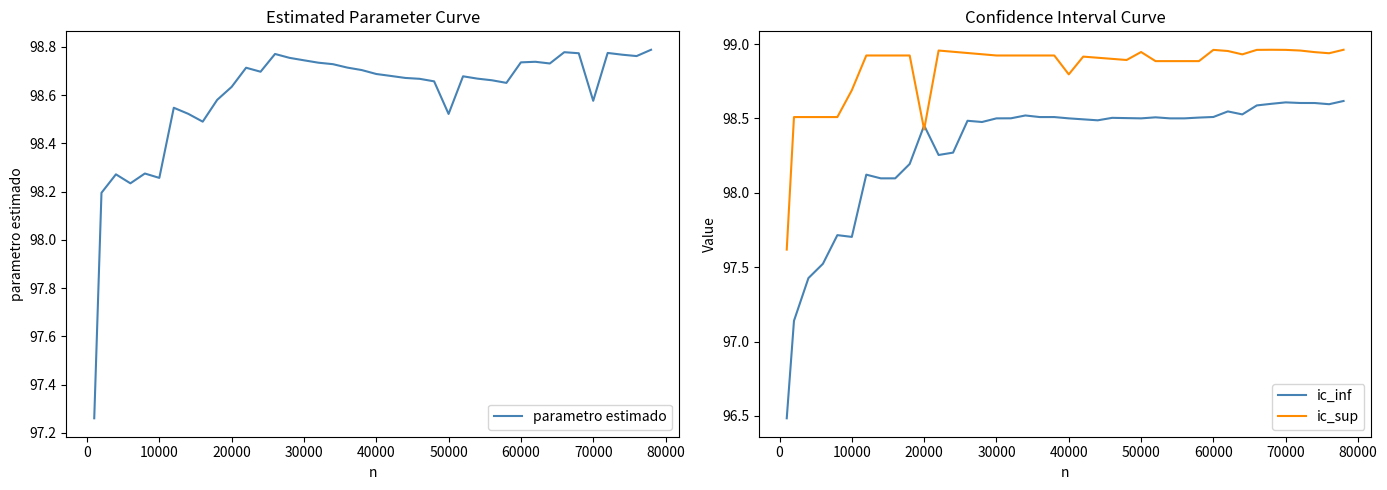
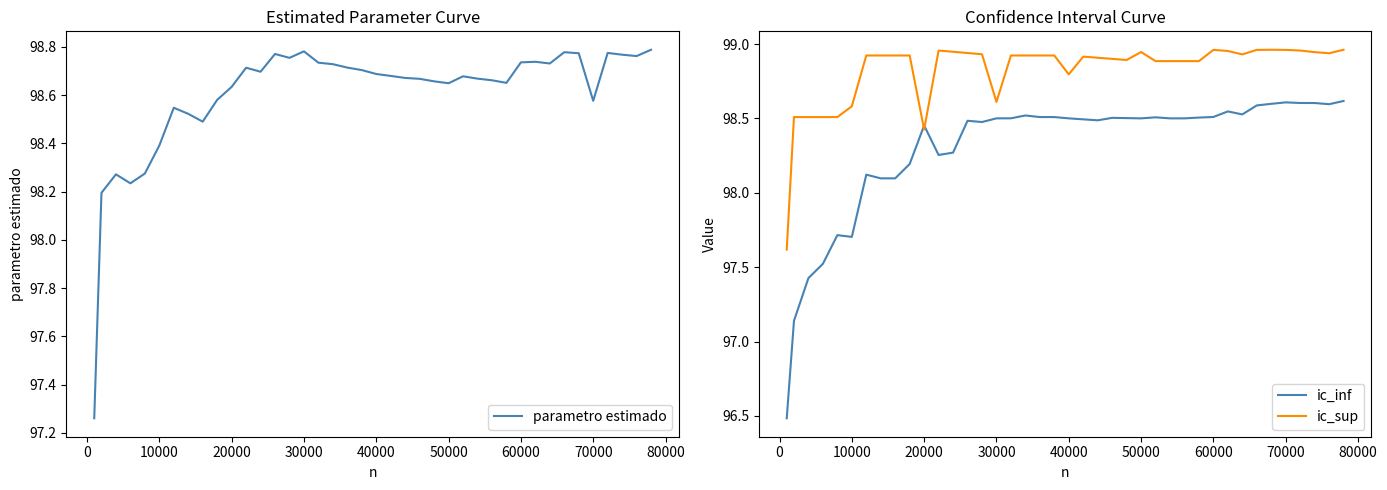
  {
    "Estimated Parameter Curve": {
-     "10000": 98.26,
+     "10000": 98.39,
      "20000": 98.63,
-     "30000": 98.74,
+     "30000": 98.78,
      "40000": 98.69,
-     "50000": 98.52,
+     "50000": 98.65,
      "60000": 98.74,
      "70000": 98.58
    },
    "Confidence Interval Curve": {
      "ic_inf": {
        "10000": 97.70,
        "20000": 98.45,
        "30000": 98.50,
        "40000": 98.50,
        "50000": 98.50,
        "60000": 98.51,
        "70000": 98.61
      },
      "ic_sup": {
-       "10000": 98.69,
+       "10000": 98.58,
        "20000": 98.43,
-       "30000": 98.92,
+       "30000": 98.61,
        "40000": 98.80,
        "50000": 98.95,
        "60000": 98.96,
        "70000": 98.96
      }
    }
  }
